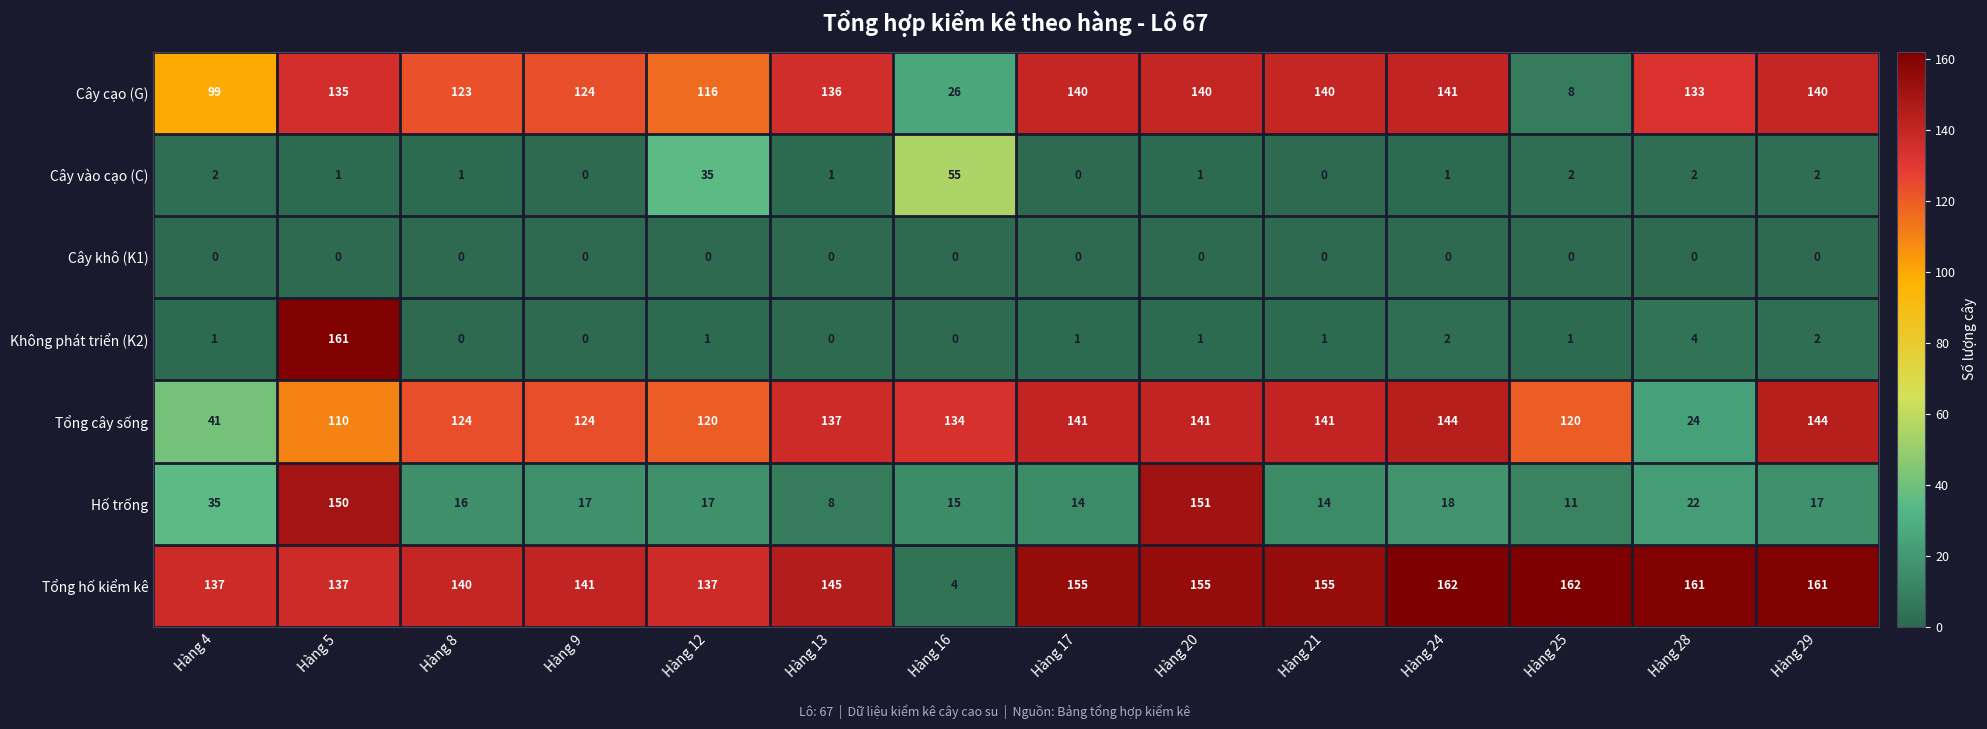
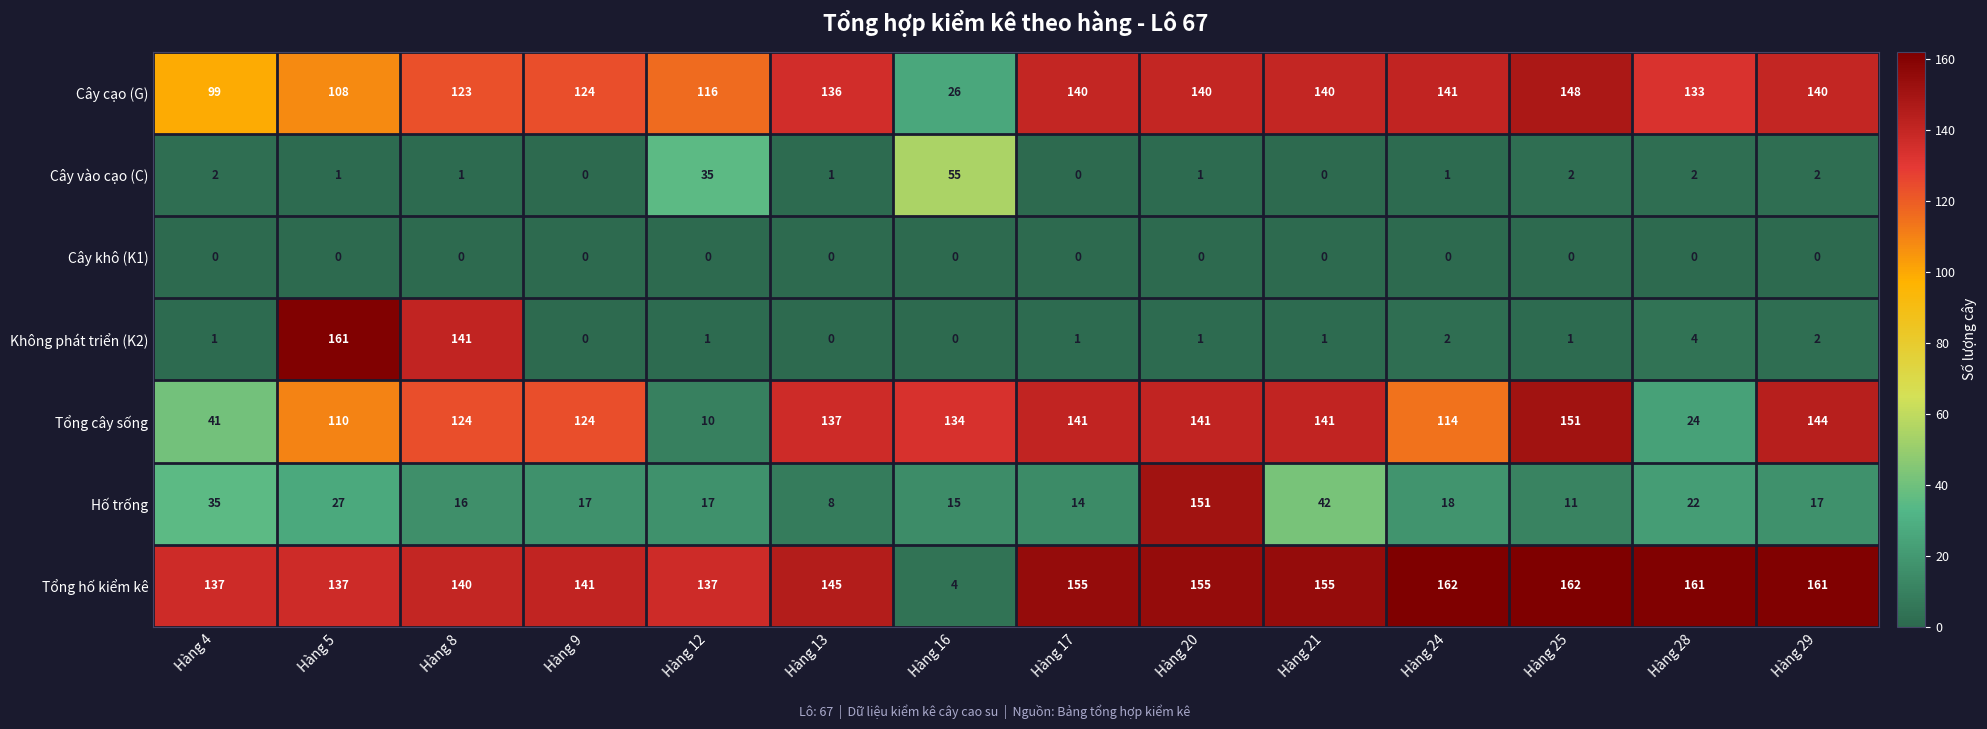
  {
    "Cây cạo (G)": {
      "Hàng 4": 99,
-     "Hàng 5": 135,
+     "Hàng 5": 108,
      "Hàng 8": 123,
      "Hàng 9": 124,
      "Hàng 12": 116,
      "Hàng 13": 136,
      "Hàng 16": 26,
      "Hàng 17": 140,
      "Hàng 20": 140,
      "Hàng 21": 140,
      "Hàng 24": 141,
-     "Hàng 25": 8,
+     "Hàng 25": 148,
      "Hàng 28": 133,
      "Hàng 29": 140
    },
    "Cây vào cạo (C)": {
      "Hàng 4": 2,
      "Hàng 5": 1,
      "Hàng 8": 1,
      "Hàng 9": 0,
      "Hàng 12": 35,
      "Hàng 13": 1,
      "Hàng 16": 55,
      "Hàng 17": 0,
      "Hàng 20": 1,
      "Hàng 21": 0,
      "Hàng 24": 1,
      "Hàng 25": 2,
      "Hàng 28": 2,
      "Hàng 29": 2
    },
    "Cây khô (K1)": {
      "Hàng 4": 0,
      "Hàng 5": 0,
      "Hàng 8": 0,
      "Hàng 9": 0,
      "Hàng 12": 0,
      "Hàng 13": 0,
      "Hàng 16": 0,
      "Hàng 17": 0,
      "Hàng 20": 0,
      "Hàng 21": 0,
      "Hàng 24": 0,
      "Hàng 25": 0,
      "Hàng 28": 0,
      "Hàng 29": 0
    },
    "Không phát triển (K2)": {
      "Hàng 4": 1,
      "Hàng 5": 161,
-     "Hàng 8": 0,
+     "Hàng 8": 141,
      "Hàng 9": 0,
      "Hàng 12": 1,
      "Hàng 13": 0,
      "Hàng 16": 0,
      "Hàng 17": 1,
      "Hàng 20": 1,
      "Hàng 21": 1,
      "Hàng 24": 2,
      "Hàng 25": 1,
      "Hàng 28": 4,
      "Hàng 29": 2
    },
    "Tổng cây sống": {
      "Hàng 4": 41,
      "Hàng 5": 110,
      "Hàng 8": 124,
      "Hàng 9": 124,
-     "Hàng 12": 120,
+     "Hàng 12": 10,
      "Hàng 13": 137,
      "Hàng 16": 134,
      "Hàng 17": 141,
      "Hàng 20": 141,
      "Hàng 21": 141,
-     "Hàng 24": 144,
-     "Hàng 25": 120,
+     "Hàng 24": 114,
+     "Hàng 25": 151,
      "Hàng 28": 24,
      "Hàng 29": 144
    },
    "Hố trống": {
      "Hàng 4": 35,
-     "Hàng 5": 150,
+     "Hàng 5": 27,
      "Hàng 8": 16,
      "Hàng 9": 17,
      "Hàng 12": 17,
      "Hàng 13": 8,
      "Hàng 16": 15,
      "Hàng 17": 14,
      "Hàng 20": 151,
-     "Hàng 21": 14,
+     "Hàng 21": 42,
      "Hàng 24": 18,
      "Hàng 25": 11,
      "Hàng 28": 22,
      "Hàng 29": 17
    },
    "Tổng hố kiểm kê": {
      "Hàng 4": 137,
      "Hàng 5": 137,
      "Hàng 8": 140,
      "Hàng 9": 141,
      "Hàng 12": 137,
      "Hàng 13": 145,
      "Hàng 16": 4,
      "Hàng 17": 155,
      "Hàng 20": 155,
      "Hàng 21": 155,
      "Hàng 24": 162,
      "Hàng 25": 162,
      "Hàng 28": 161,
      "Hàng 29": 161
    }
  }
